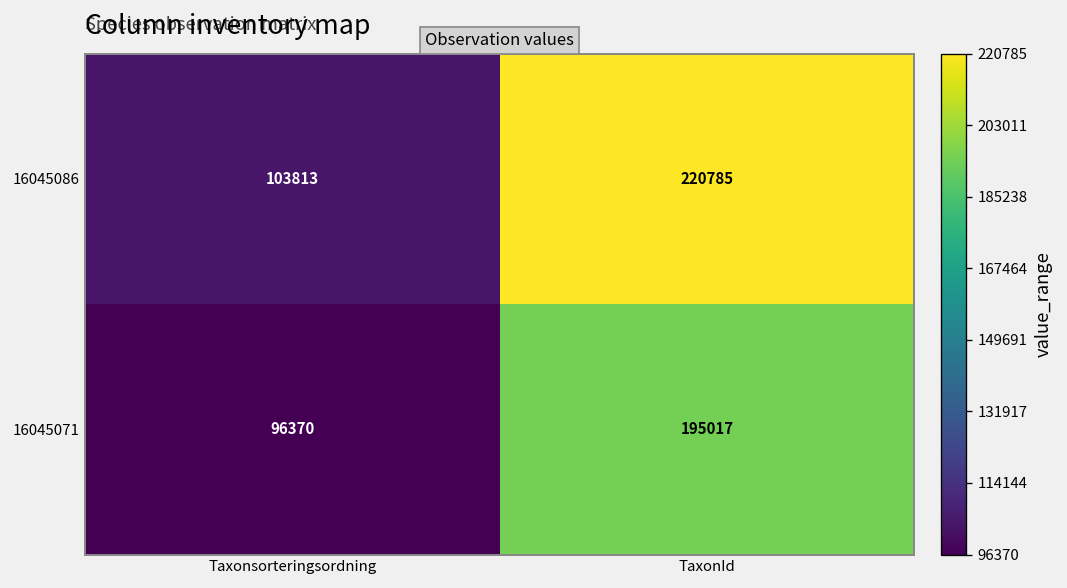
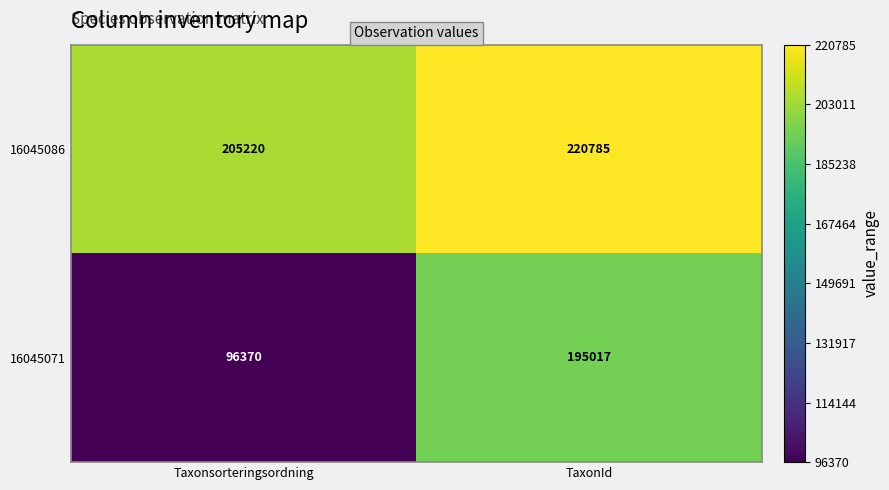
  {
    "16045086": {
-     "Taxonsorteringsordning": 103813,
+     "Taxonsorteringsordning": 205220,
      "TaxonId": 220785
    },
    "16045071": {
      "Taxonsorteringsordning": 96370,
      "TaxonId": 195017
    }
  }
